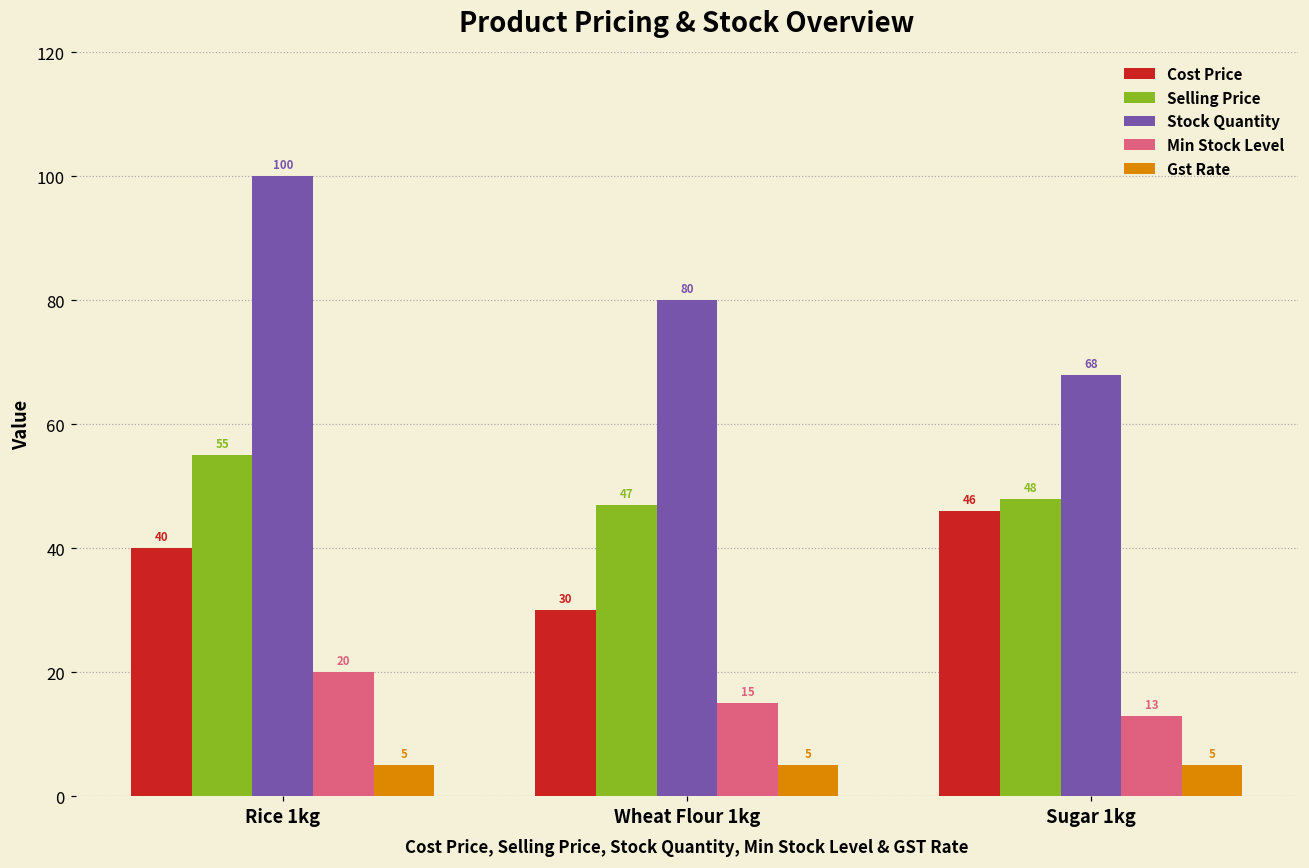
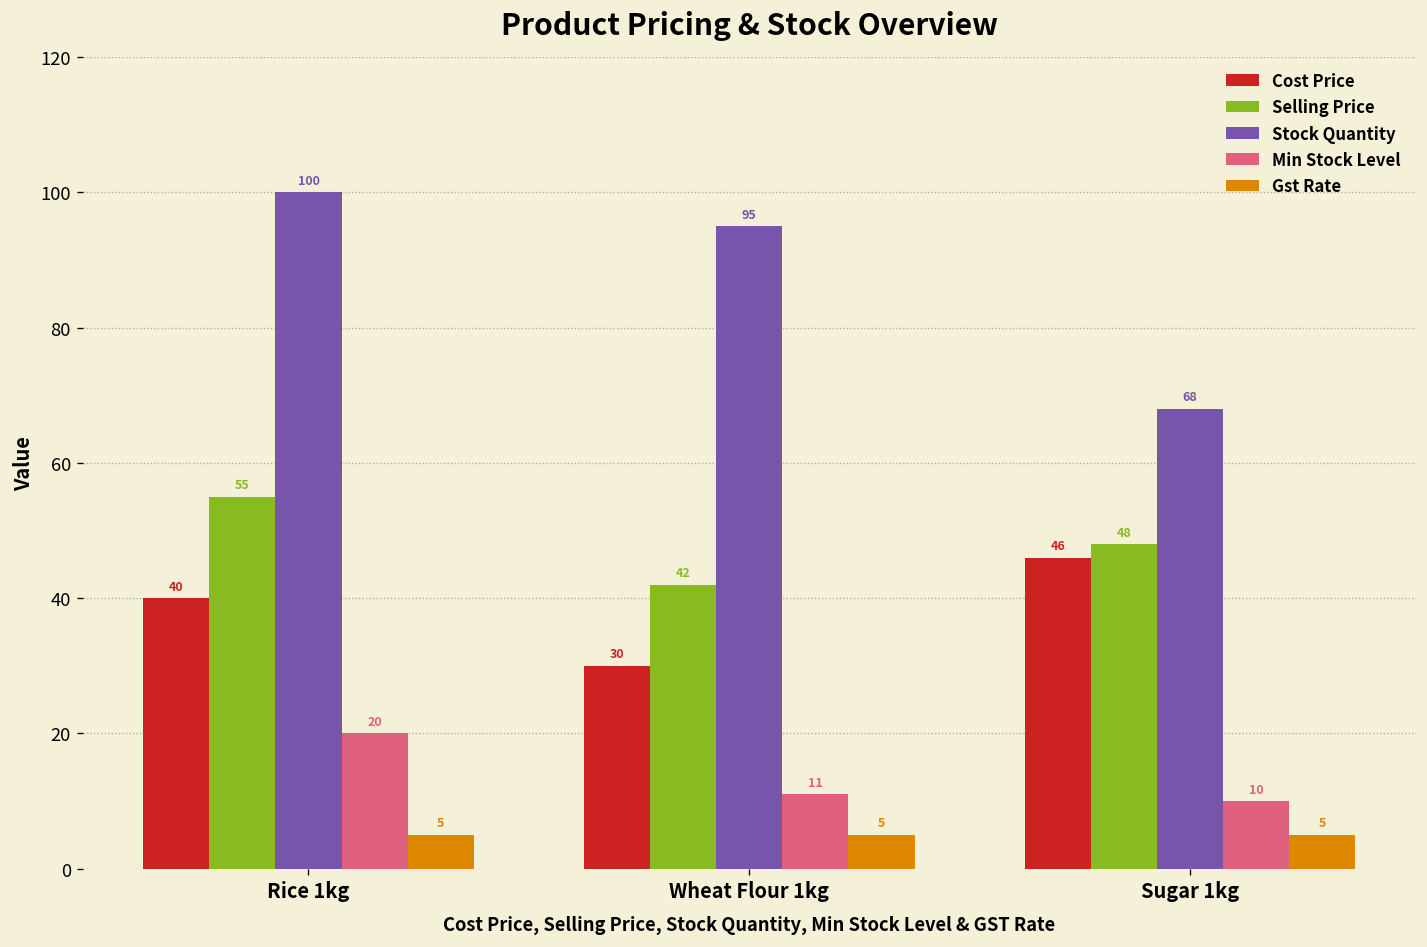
  {
    "Cost Price": {
      "Rice 1kg": 40,
      "Wheat Flour 1kg": 30,
      "Sugar 1kg": 46
    },
    "Selling Price": {
      "Rice 1kg": 55,
-     "Wheat Flour 1kg": 47,
+     "Wheat Flour 1kg": 42,
      "Sugar 1kg": 48
    },
    "Stock Quantity": {
      "Rice 1kg": 100,
-     "Wheat Flour 1kg": 80,
+     "Wheat Flour 1kg": 95,
      "Sugar 1kg": 68
    },
    "Min Stock Level": {
      "Rice 1kg": 20,
-     "Wheat Flour 1kg": 15,
-     "Sugar 1kg": 13
+     "Wheat Flour 1kg": 11,
+     "Sugar 1kg": 10
    },
    "Gst Rate": {
      "Rice 1kg": 5,
      "Wheat Flour 1kg": 5,
      "Sugar 1kg": 5
    }
  }
